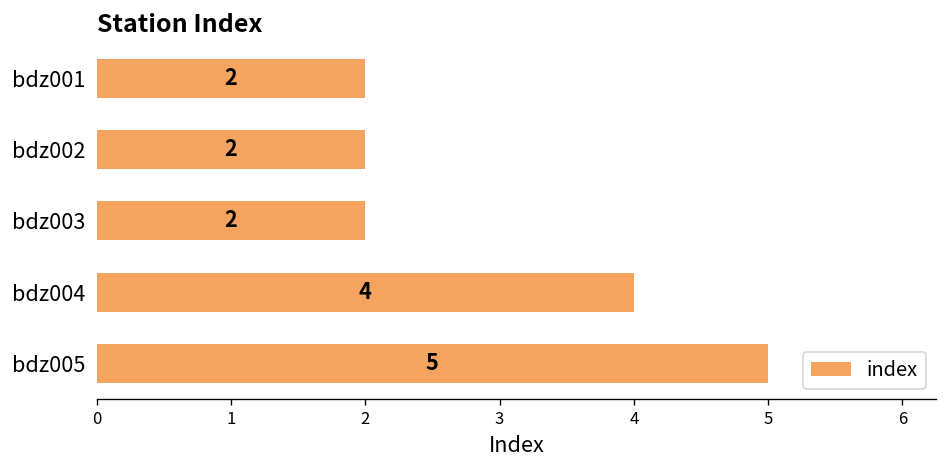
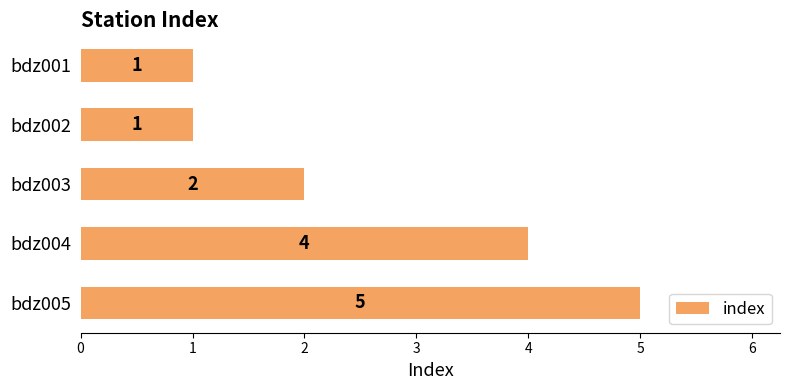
  {
-   "bdz001": 2,
-   "bdz002": 2,
+   "bdz001": 1,
+   "bdz002": 1,
    "bdz003": 2,
    "bdz004": 4,
    "bdz005": 5
  }
